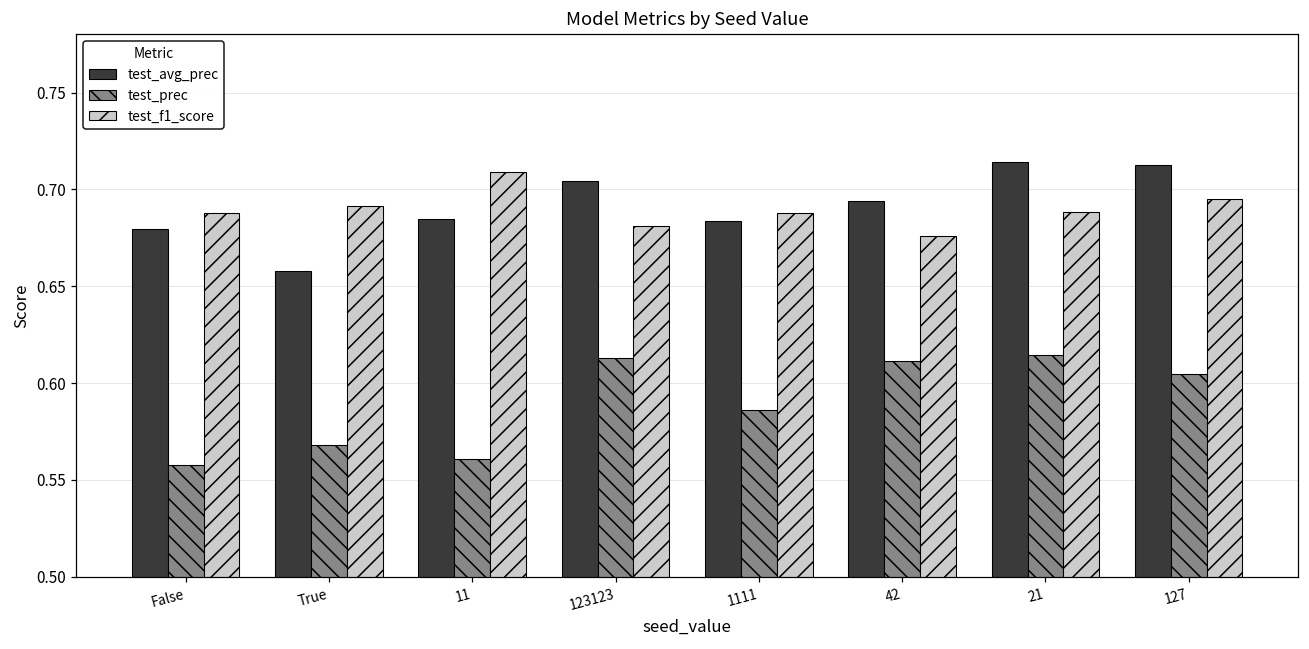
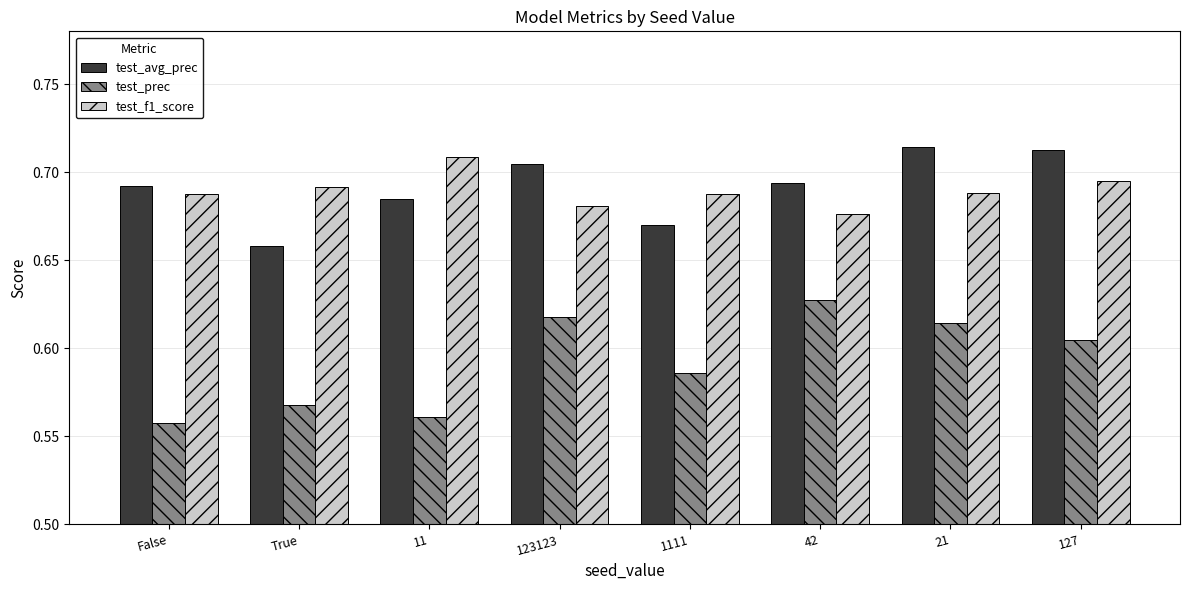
  {
    "test_avg_prec": {
-     "False": 0.680,
+     "False": 0.692,
      "True": 0.658,
      "11": 0.685,
      "123123": 0.704,
-     "1111": 0.684,
+     "1111": 0.670,
      "42": 0.694,
      "21": 0.714,
      "127": 0.713
    },
    "test_prec": {
      "False": 0.557,
      "True": 0.568,
      "11": 0.561,
-     "123123": 0.613,
+     "123123": 0.618,
      "1111": 0.586,
-     "42": 0.611,
+     "42": 0.627,
      "21": 0.614,
      "127": 0.605
    },
    "test_f1_score": {
      "False": 0.688,
      "True": 0.691,
      "11": 0.709,
      "123123": 0.681,
      "1111": 0.688,
      "42": 0.676,
      "21": 0.688,
      "127": 0.695
    }
  }
